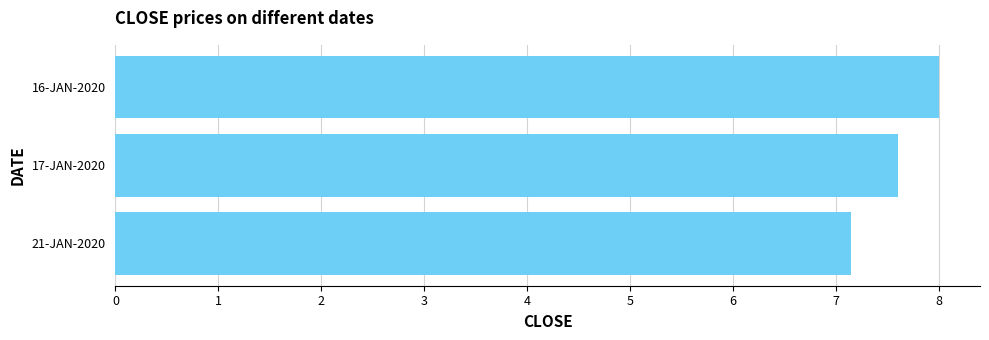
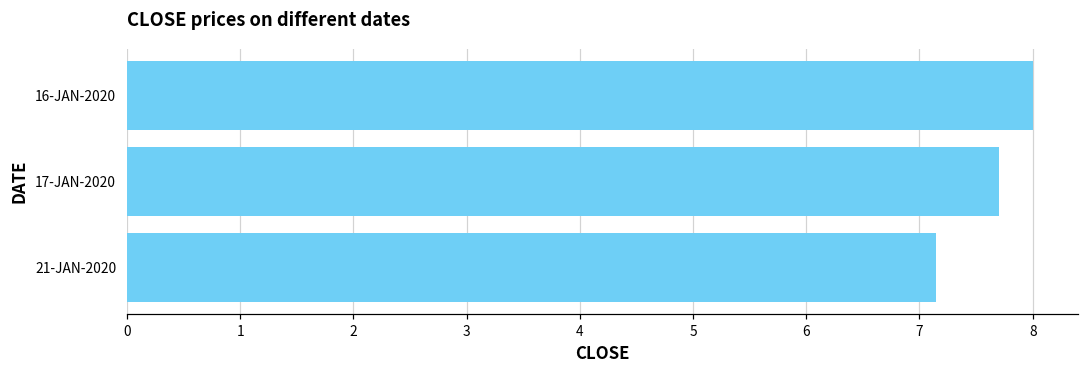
  {
    "16-JAN-2020": 8.0,
-   "17-JAN-2020": 7.6,
+   "17-JAN-2020": 7.7,
    "21-JAN-2020": 7.15
  }
